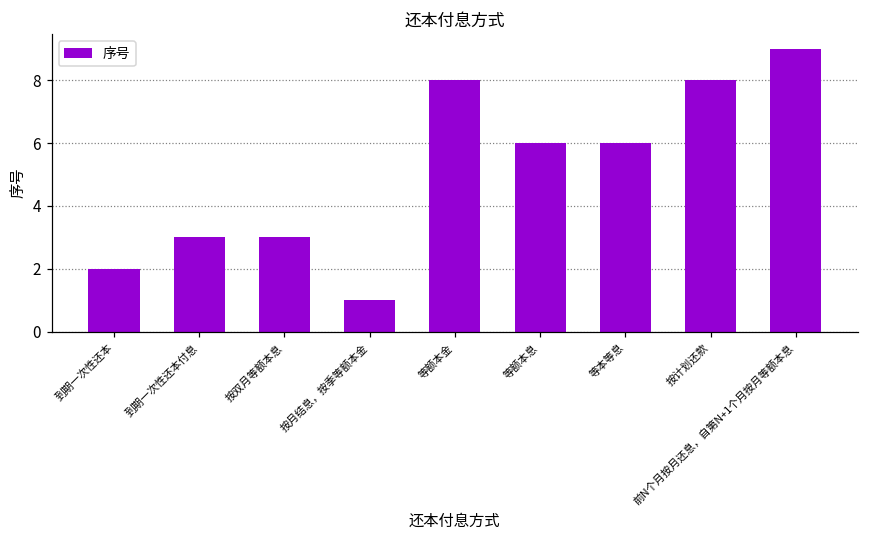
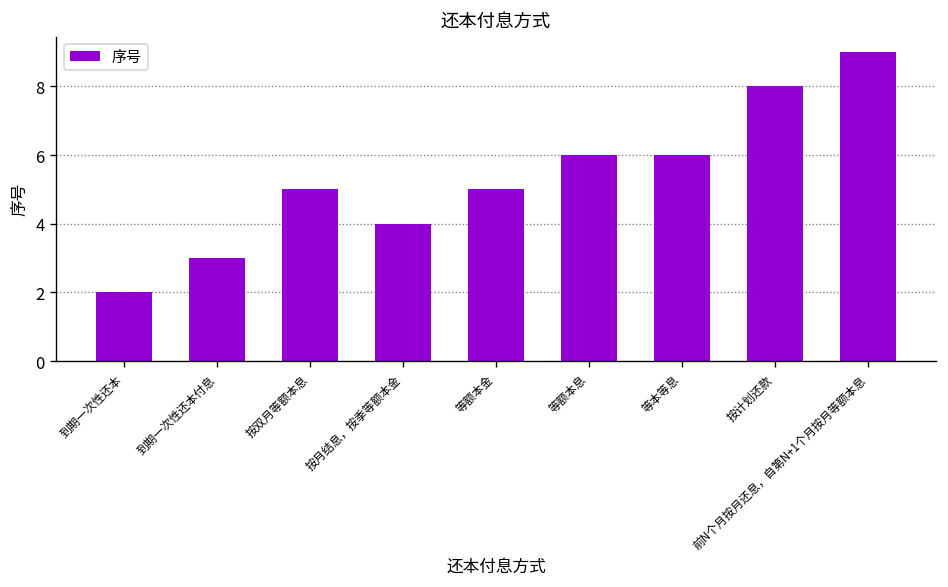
  {
    "到期一次性还本": 2,
    "到期一次性还本付息": 3,
-   "按双月等额本息": 3,
-   "按月结息，按季等额本金": 1,
-   "等额本金": 8,
+   "按双月等额本息": 5,
+   "按月结息，按季等额本金": 4,
+   "等额本金": 5,
    "等额本息": 6,
    "等本等息": 6,
    "按计划还款": 8,
    "前N个月按月还息，自第N+1个月按月等额本息": 9
  }
